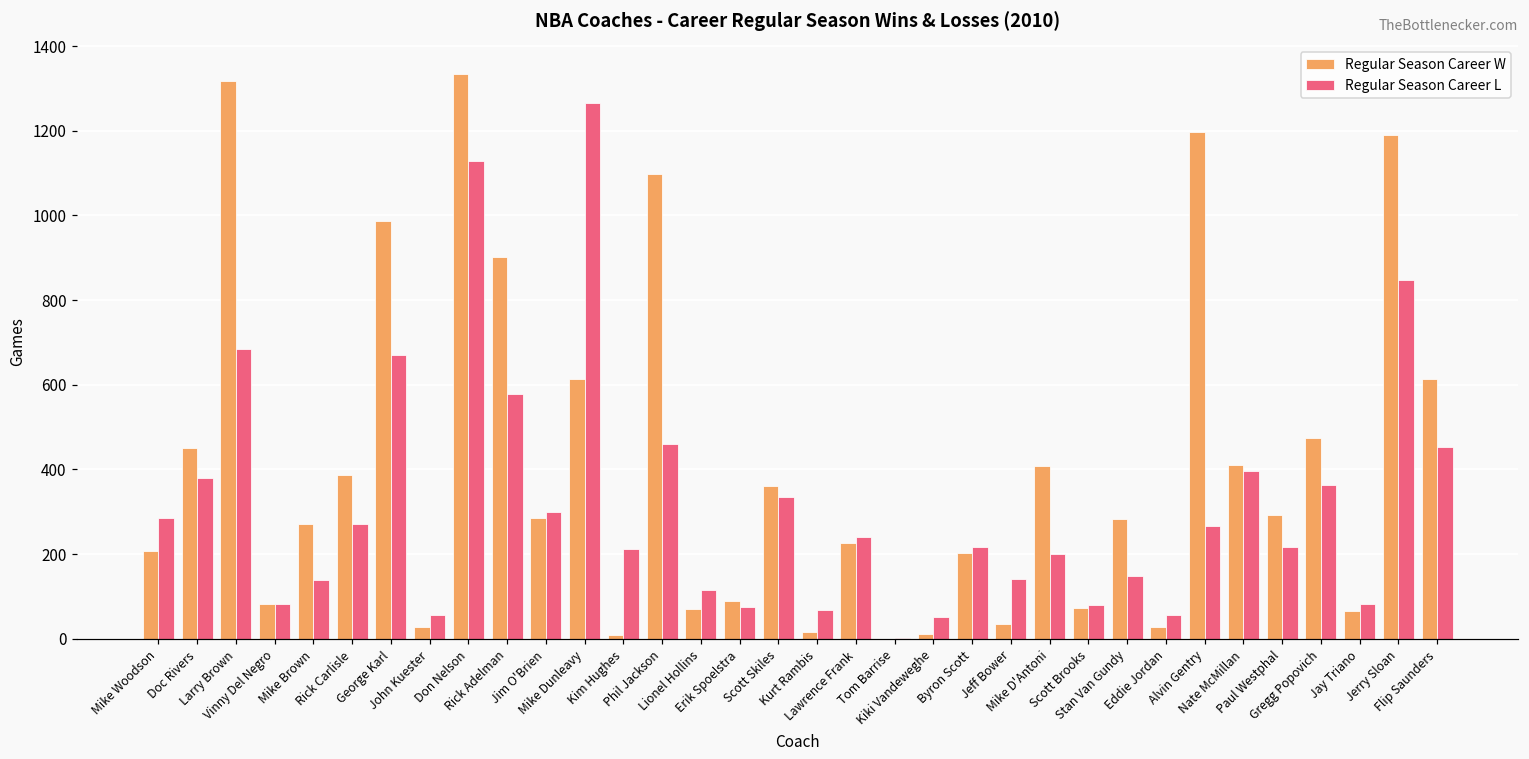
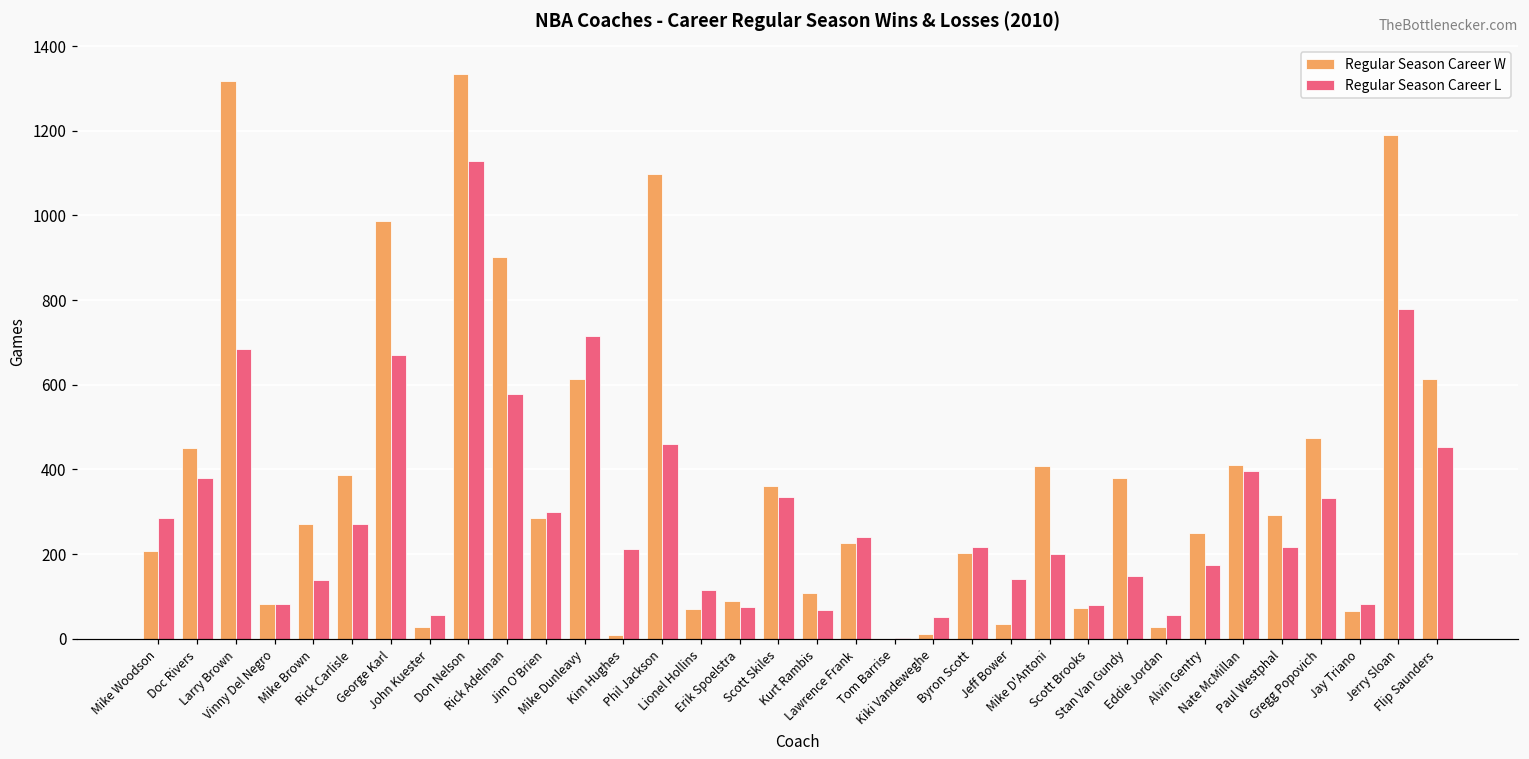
  {
    "Regular Season Career W": {
      "Mike Woodson": 210,
      "Doc Rivers": 450,
      "Larry Brown": 1320,
      "Vinny Del Negro": 80,
      "Mike Brown": 270,
      "Rick Carlisle": 390,
      "George Karl": 990,
      "John Kuester": 30,
      "Don Nelson": 1340,
      "Rick Adelman": 900,
      "Jim O'Brien": 290,
      "Mike Dunleavy": 610,
      "Kim Hughes": 10,
      "Phil Jackson": 1100,
      "Lionel Hollins": 70,
      "Erik Spoelstra": 90,
      "Scott Skiles": 360,
-     "Kurt Rambis": 20,
+     "Kurt Rambis": 110,
      "Lawrence Frank": 230,
      "Tom Barrise": 0,
      "Kiki Vandeweghe": 10,
      "Byron Scott": 200,
      "Jeff Bower": 30,
      "Mike D'Antoni": 410,
      "Scott Brooks": 70,
-     "Stan Van Gundy": 280,
+     "Stan Van Gundy": 380,
      "Eddie Jordan": 30,
-     "Alvin Gentry": 1200,
+     "Alvin Gentry": 250,
      "Nate McMillan": 410,
      "Paul Westphal": 290,
      "Gregg Popovich": 470,
      "Jay Triano": 70,
      "Jerry Sloan": 1190,
      "Flip Saunders": 610
    },
    "Regular Season Career L": {
      "Mike Woodson": 290,
      "Doc Rivers": 380,
      "Larry Brown": 680,
      "Vinny Del Negro": 80,
      "Mike Brown": 140,
      "Rick Carlisle": 270,
      "George Karl": 670,
      "John Kuester": 60,
      "Don Nelson": 1130,
      "Rick Adelman": 580,
      "Jim O'Brien": 300,
-     "Mike Dunleavy": 1270,
+     "Mike Dunleavy": 720,
      "Kim Hughes": 210,
      "Phil Jackson": 460,
      "Lionel Hollins": 110,
      "Erik Spoelstra": 70,
      "Scott Skiles": 340,
      "Kurt Rambis": 70,
      "Lawrence Frank": 240,
      "Kiki Vandeweghe": 50,
      "Byron Scott": 220,
      "Jeff Bower": 140,
      "Mike D'Antoni": 200,
      "Scott Brooks": 80,
      "Stan Van Gundy": 150,
      "Eddie Jordan": 60,
-     "Alvin Gentry": 270,
+     "Alvin Gentry": 170,
      "Nate McMillan": 400,
      "Paul Westphal": 220,
-     "Gregg Popovich": 360,
+     "Gregg Popovich": 330,
      "Jay Triano": 80,
-     "Jerry Sloan": 850,
+     "Jerry Sloan": 780,
      "Flip Saunders": 450
    }
  }
